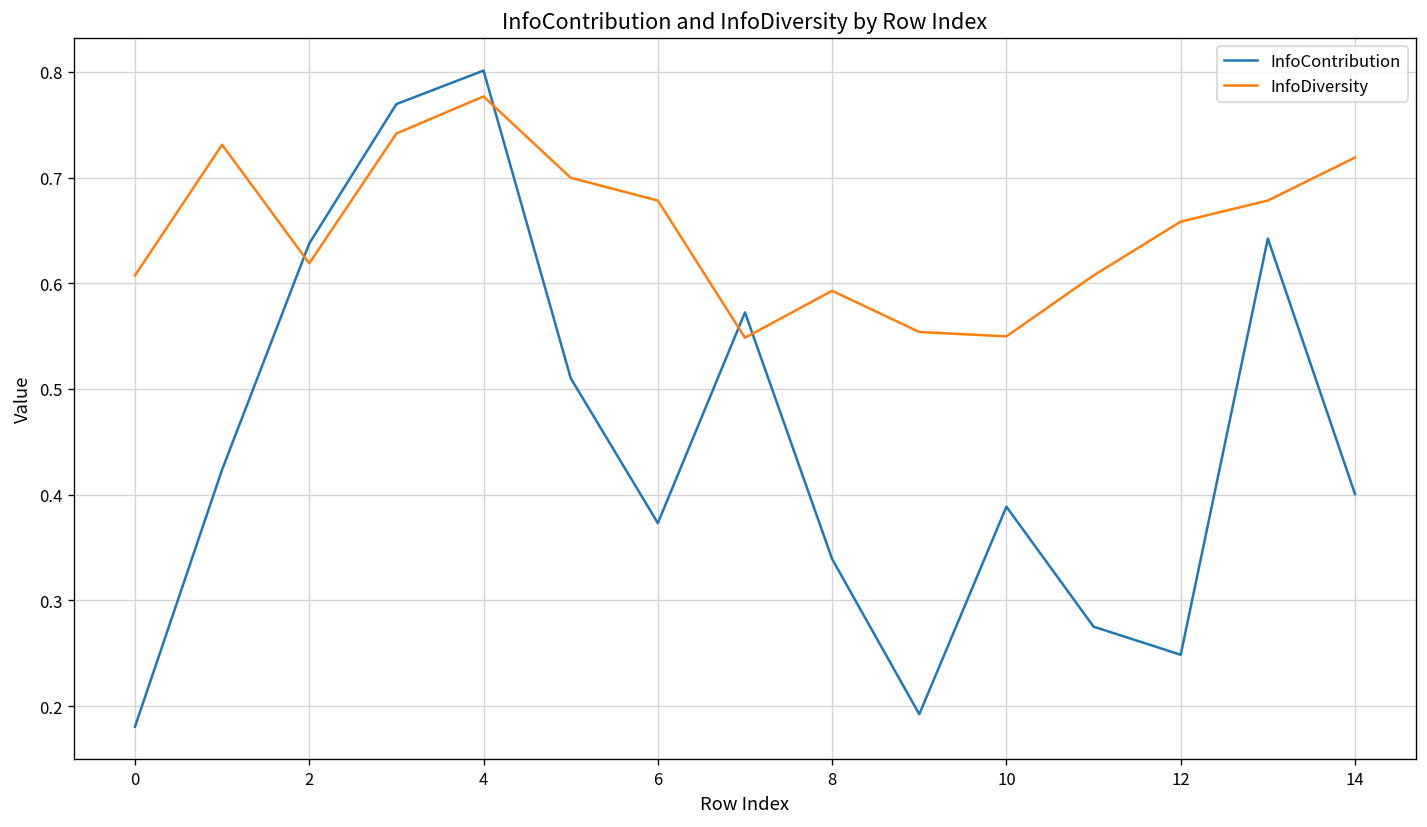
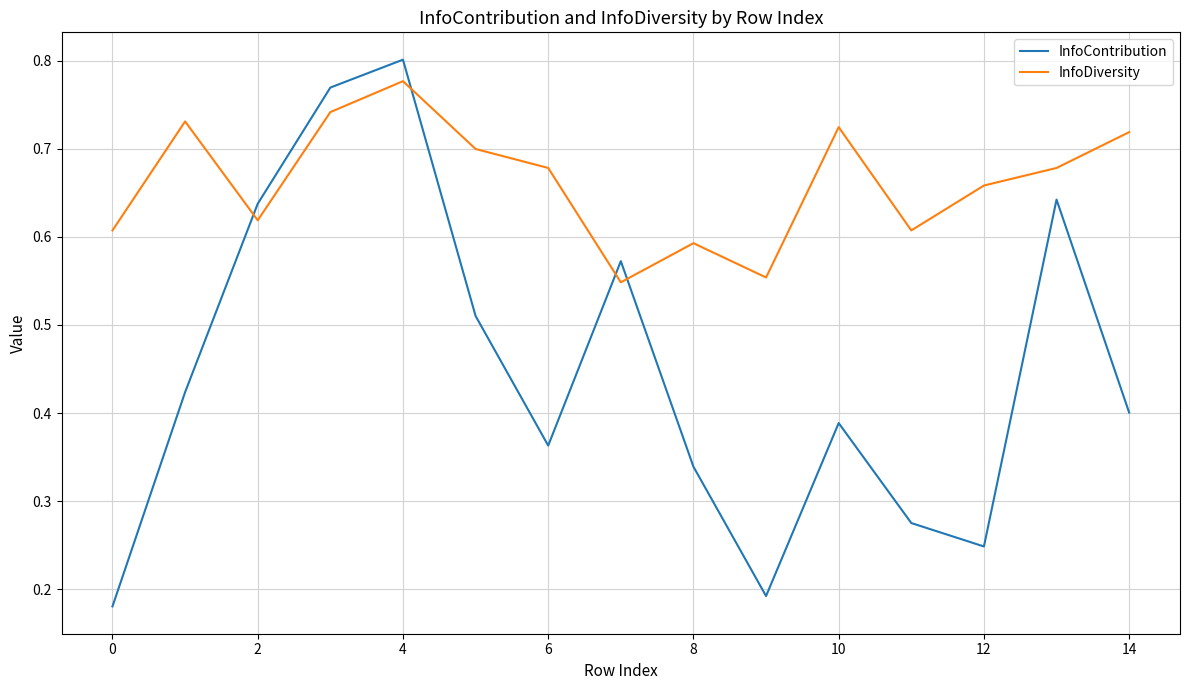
  {
    "InfoContribution": {
      "0": 0.18,
      "2": 0.64,
      "4": 0.80,
-     "6": 0.37,
+     "6": 0.36,
      "8": 0.34,
      "10": 0.39,
      "12": 0.25,
      "14": 0.40
    },
    "InfoDiversity": {
      "0": 0.61,
      "2": 0.62,
      "4": 0.78,
      "6": 0.68,
      "8": 0.59,
-     "10": 0.55,
+     "10": 0.72,
      "12": 0.66,
      "14": 0.72
    }
  }
